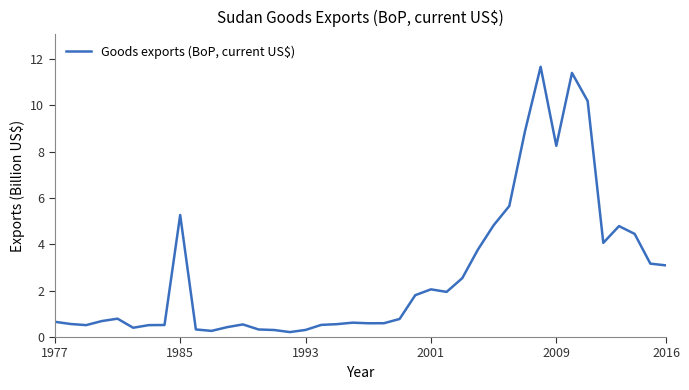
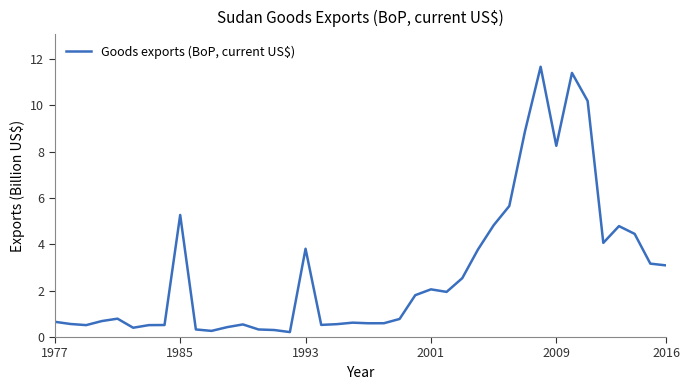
  {
    "1977": 0.7,
    "1985": 5.3,
-   "1993": 0.3,
+   "1993": 3.8,
    "2001": 2.1,
    "2009": 8.3,
    "2016": 3.1
  }
